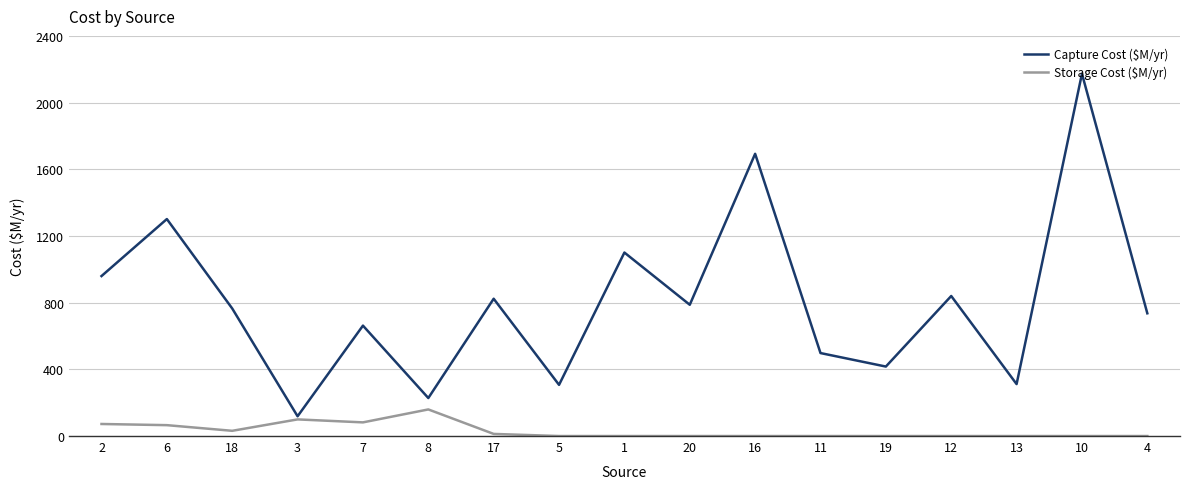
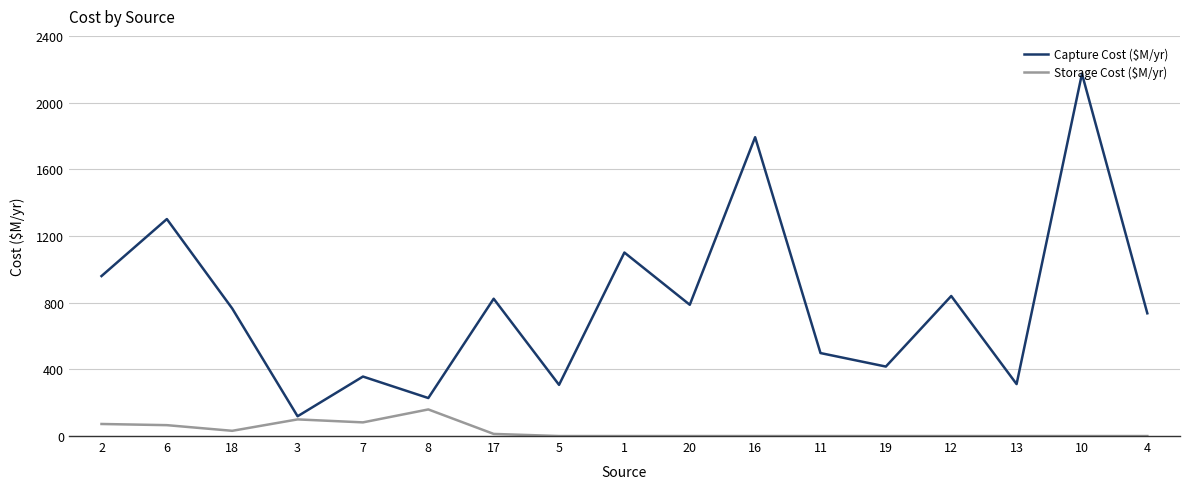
  {
    "Capture Cost ($M/yr)": {
      "2": 960,
      "6": 1300,
      "18": 760,
      "3": 120,
-     "7": 660,
+     "7": 360,
      "8": 230,
      "17": 820,
      "5": 310,
      "1": 1100,
      "20": 790,
-     "16": 1690,
+     "16": 1790,
      "11": 500,
      "19": 420,
      "12": 840,
      "13": 310,
      "10": 2170,
      "4": 740
    },
    "Storage Cost ($M/yr)": {
      "2": 70,
      "6": 70,
      "18": 30,
      "3": 100,
      "7": 80,
      "8": 160,
      "17": 10,
      "5": 0,
      "1": 0,
      "20": 0,
      "16": 0,
      "11": 0,
      "19": 0,
      "12": 0,
      "13": 0,
      "10": 0,
      "4": 0
    }
  }
